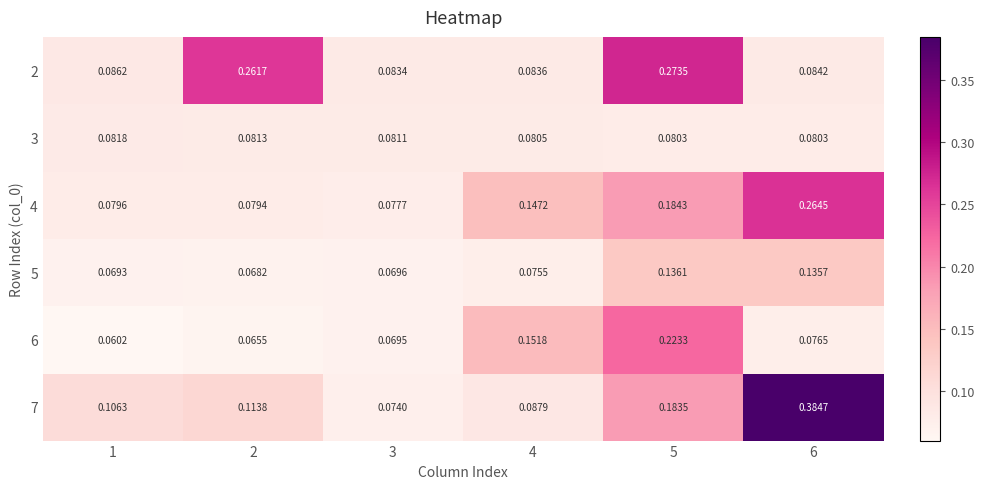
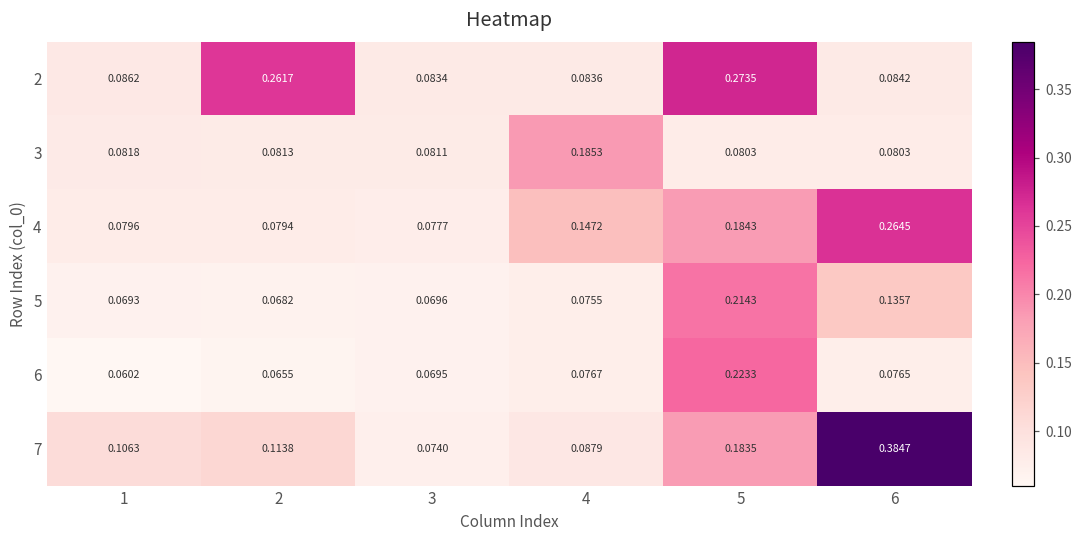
  {
    "2": {
      "1": 0.0862,
      "2": 0.2617,
      "3": 0.0834,
      "4": 0.0836,
      "5": 0.2735,
      "6": 0.0842
    },
    "3": {
      "1": 0.0818,
      "2": 0.0813,
      "3": 0.0811,
-     "4": 0.0805,
+     "4": 0.1853,
      "5": 0.0803,
      "6": 0.0803
    },
    "4": {
      "1": 0.0796,
      "2": 0.0794,
      "3": 0.0777,
      "4": 0.1472,
      "5": 0.1843,
      "6": 0.2645
    },
    "5": {
      "1": 0.0693,
      "2": 0.0682,
      "3": 0.0696,
      "4": 0.0755,
-     "5": 0.1361,
+     "5": 0.2143,
      "6": 0.1357
    },
    "6": {
      "1": 0.0602,
      "2": 0.0655,
      "3": 0.0695,
-     "4": 0.1518,
+     "4": 0.0767,
      "5": 0.2233,
      "6": 0.0765
    },
    "7": {
      "1": 0.1063,
      "2": 0.1138,
      "3": 0.0740,
      "4": 0.0879,
      "5": 0.1835,
      "6": 0.3847
    }
  }
